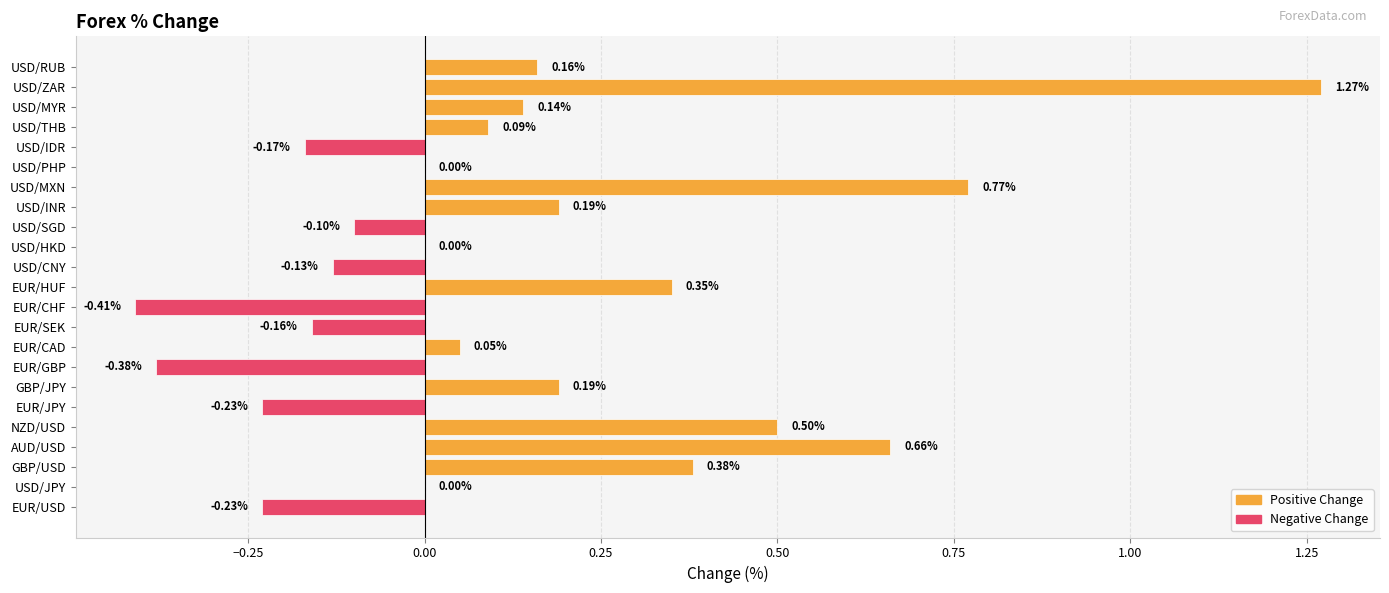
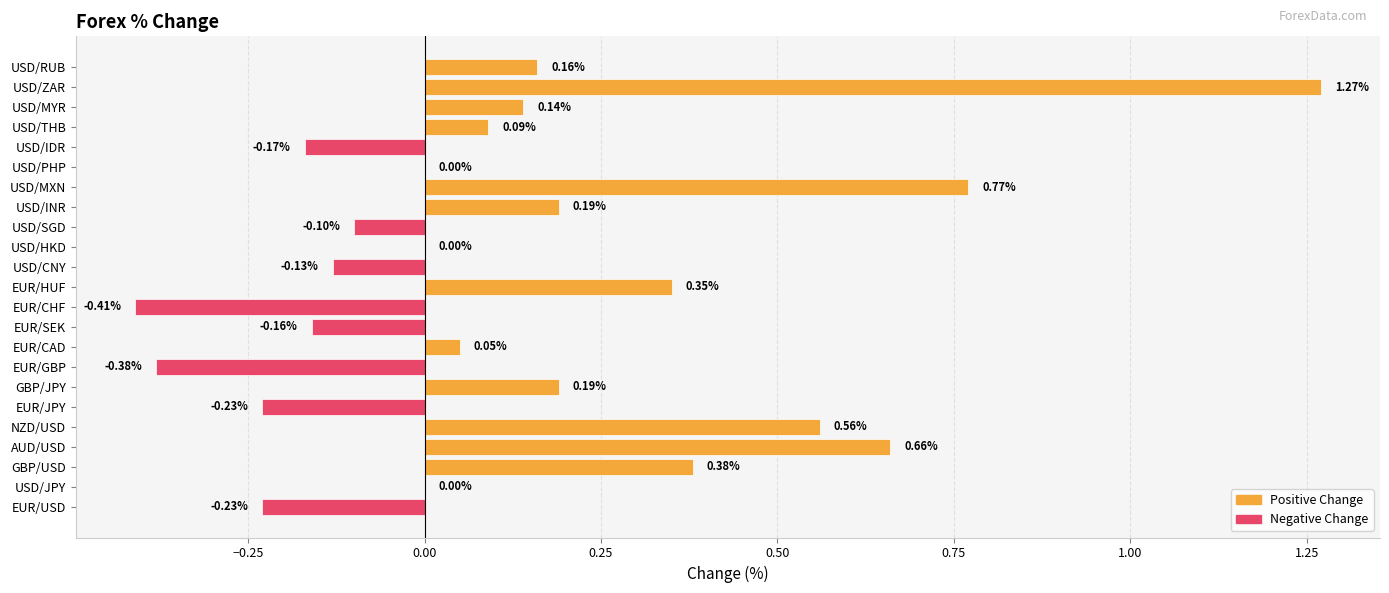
  {
    "USD/RUB": "0.16%",
    "USD/ZAR": "1.27%",
    "USD/MYR": "0.14%",
    "USD/THB": "0.09%",
    "USD/IDR": "-0.17%",
    "USD/PHP": "0.00%",
    "USD/MXN": "0.77%",
    "USD/INR": "0.19%",
    "USD/SGD": "-0.10%",
    "USD/HKD": "0.00%",
    "USD/CNY": "-0.13%",
    "EUR/HUF": "0.35%",
    "EUR/CHF": "-0.41%",
    "EUR/SEK": "-0.16%",
    "EUR/CAD": "0.05%",
    "EUR/GBP": "-0.38%",
    "GBP/JPY": "0.19%",
    "EUR/JPY": "-0.23%",
-   "NZD/USD": "0.50%",
+   "NZD/USD": "0.56%",
    "AUD/USD": "0.66%",
    "GBP/USD": "0.38%",
    "USD/JPY": "0.00%",
    "EUR/USD": "-0.23%"
  }
